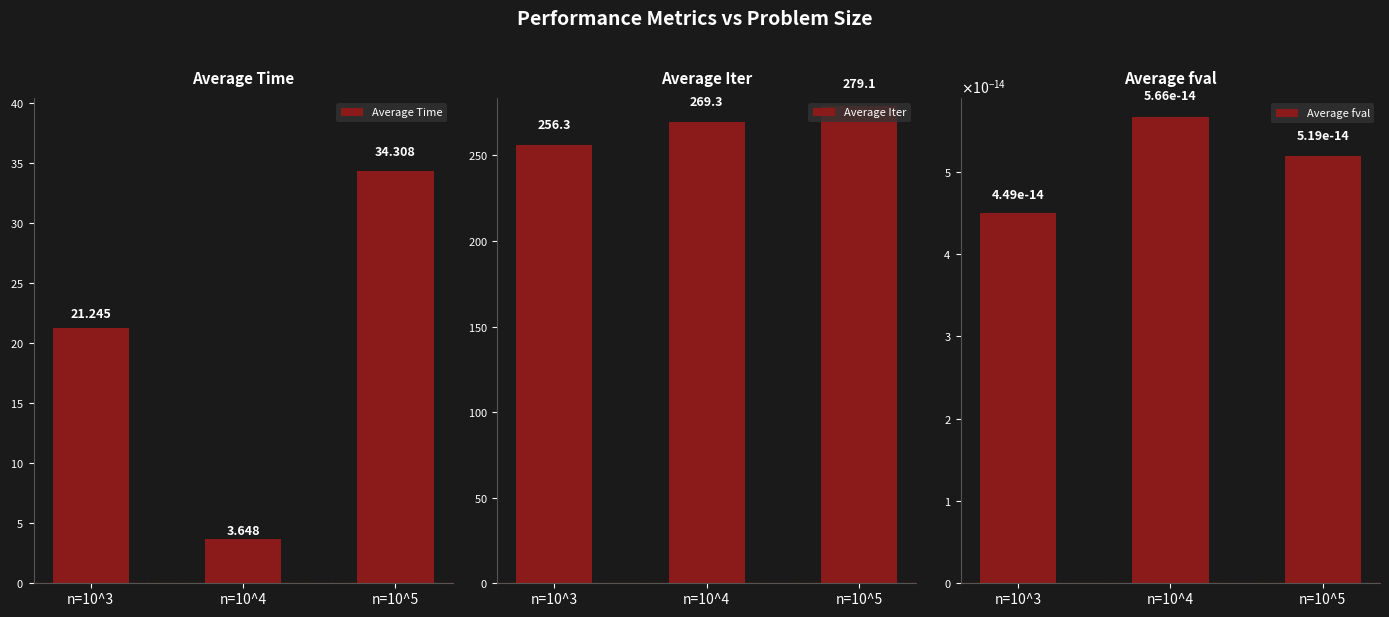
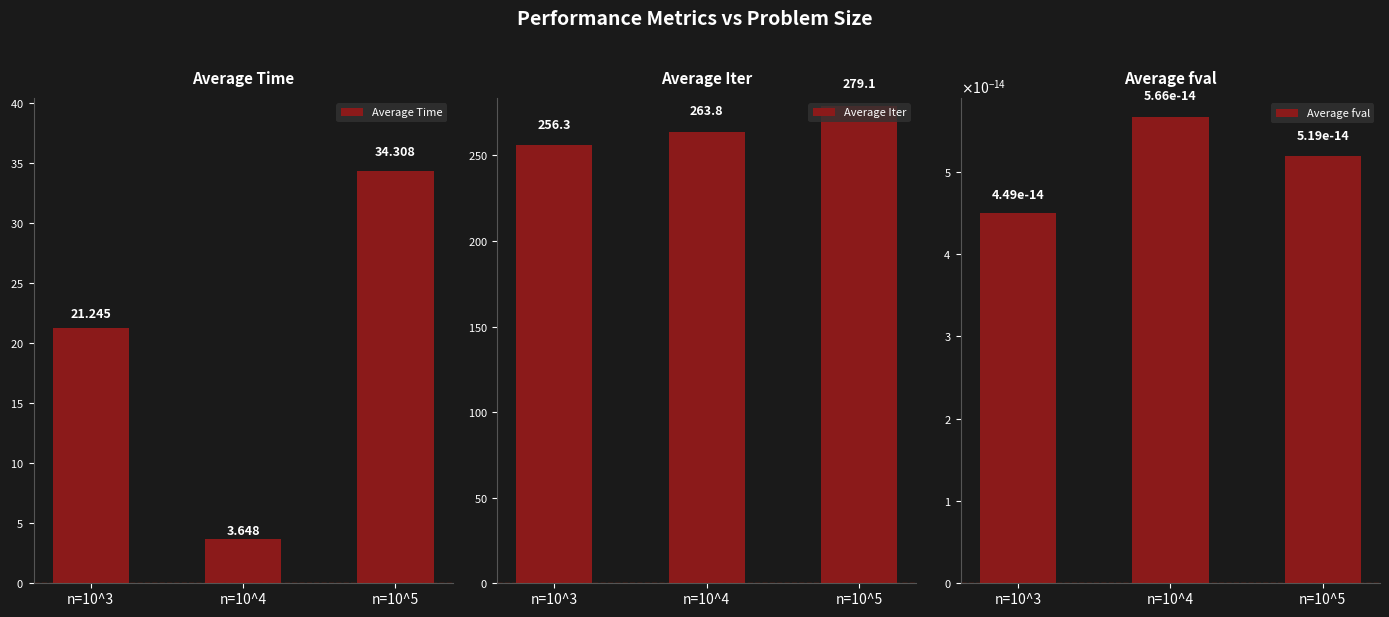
  {
    "Average Time": {
      "n=10^3": "21.245",
      "n=10^4": "3.648",
      "n=10^5": "34.308"
    },
    "Average Iter": {
      "n=10^3": "256.3",
-     "n=10^4": "269.3"
+     "n=10^4": "263.8"
    },
    "Average fval": {
      "n=10^3": "4.49e-14",
      "n=10^4": "5.66e-14",
      "n=10^5": "5.19e-14"
    }
  }
